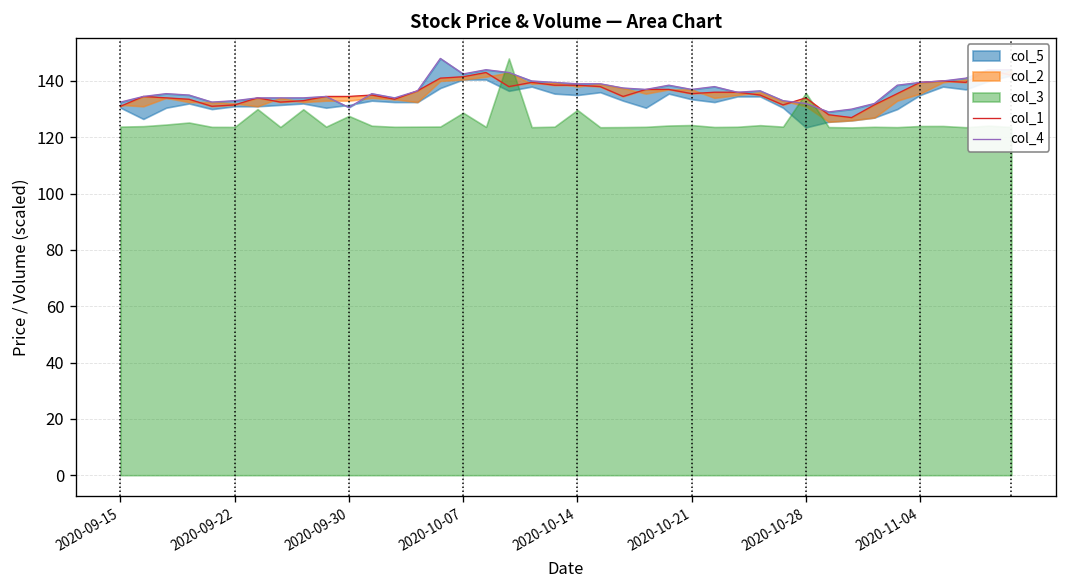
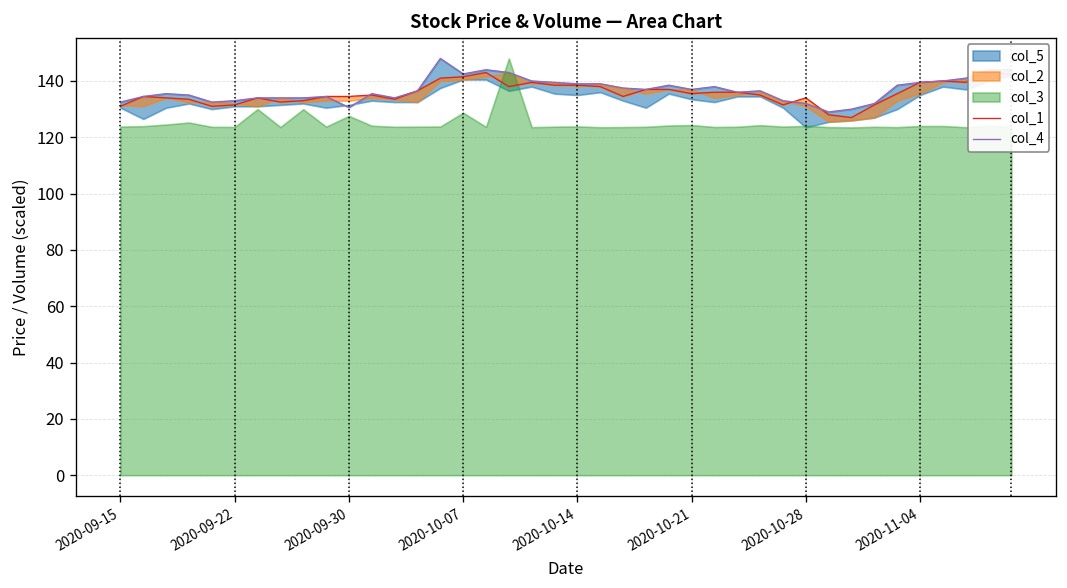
  {
    "col_1": {
      "2020-10-21": 136
    },
    "col_3": {
      "2020-09-15": 124,
      "2020-09-22": 124,
      "2020-09-30": 128,
      "2020-10-07": 129,
-     "2020-10-14": 130,
+     "2020-10-14": 124,
      "2020-10-21": 124,
-     "2020-10-28": 136,
+     "2020-10-28": 124,
      "2020-11-04": 124
    }
  }
